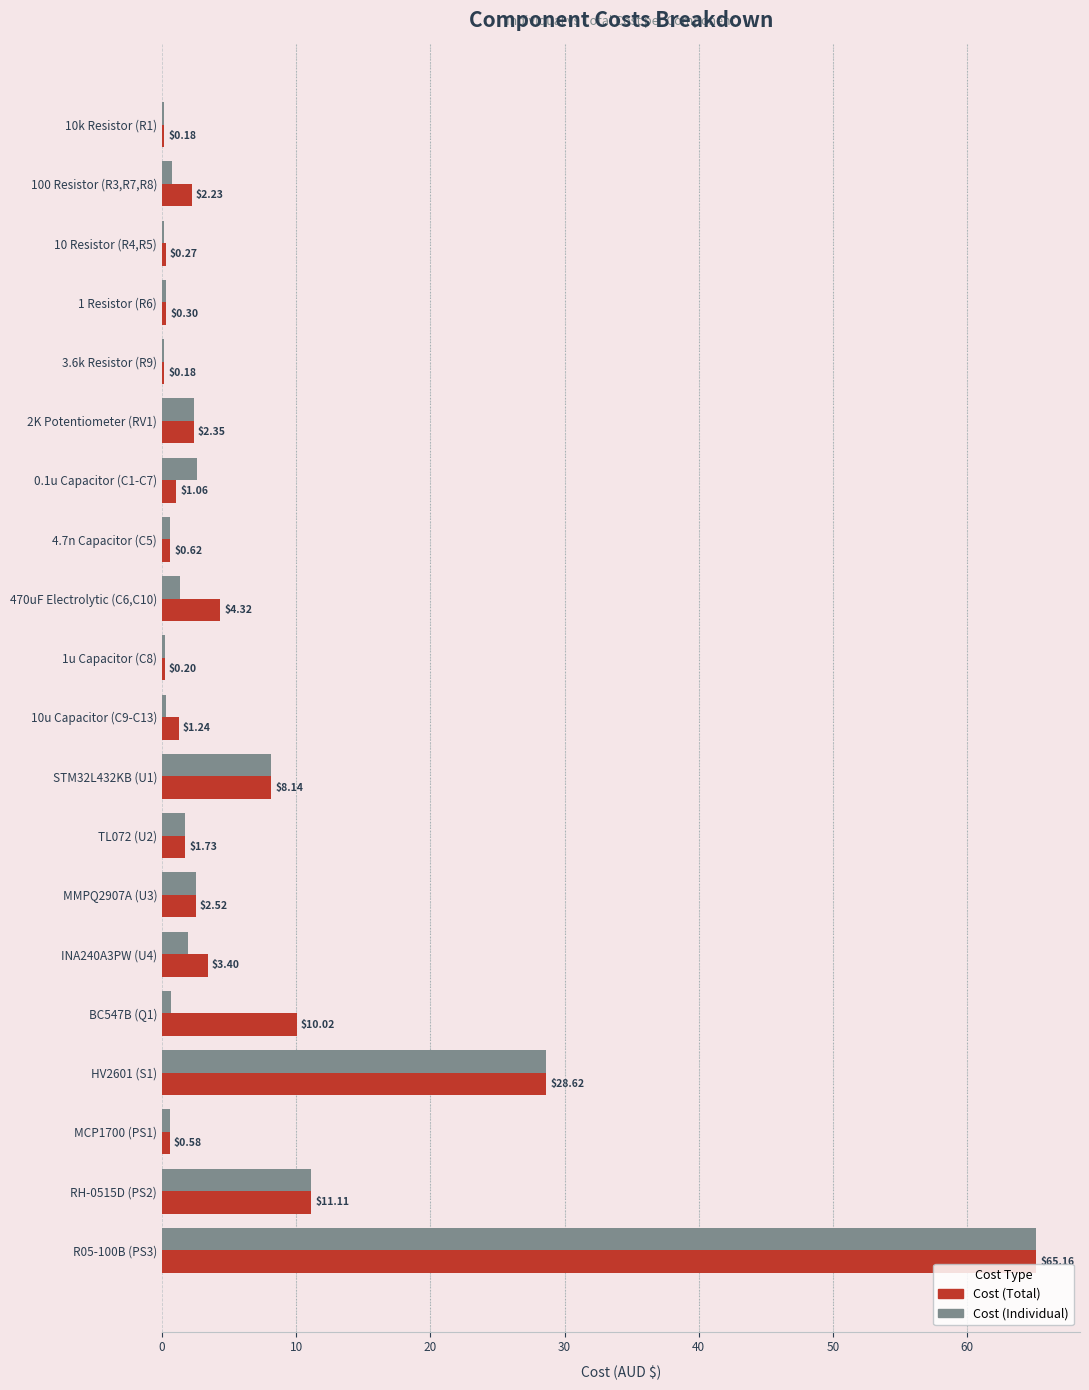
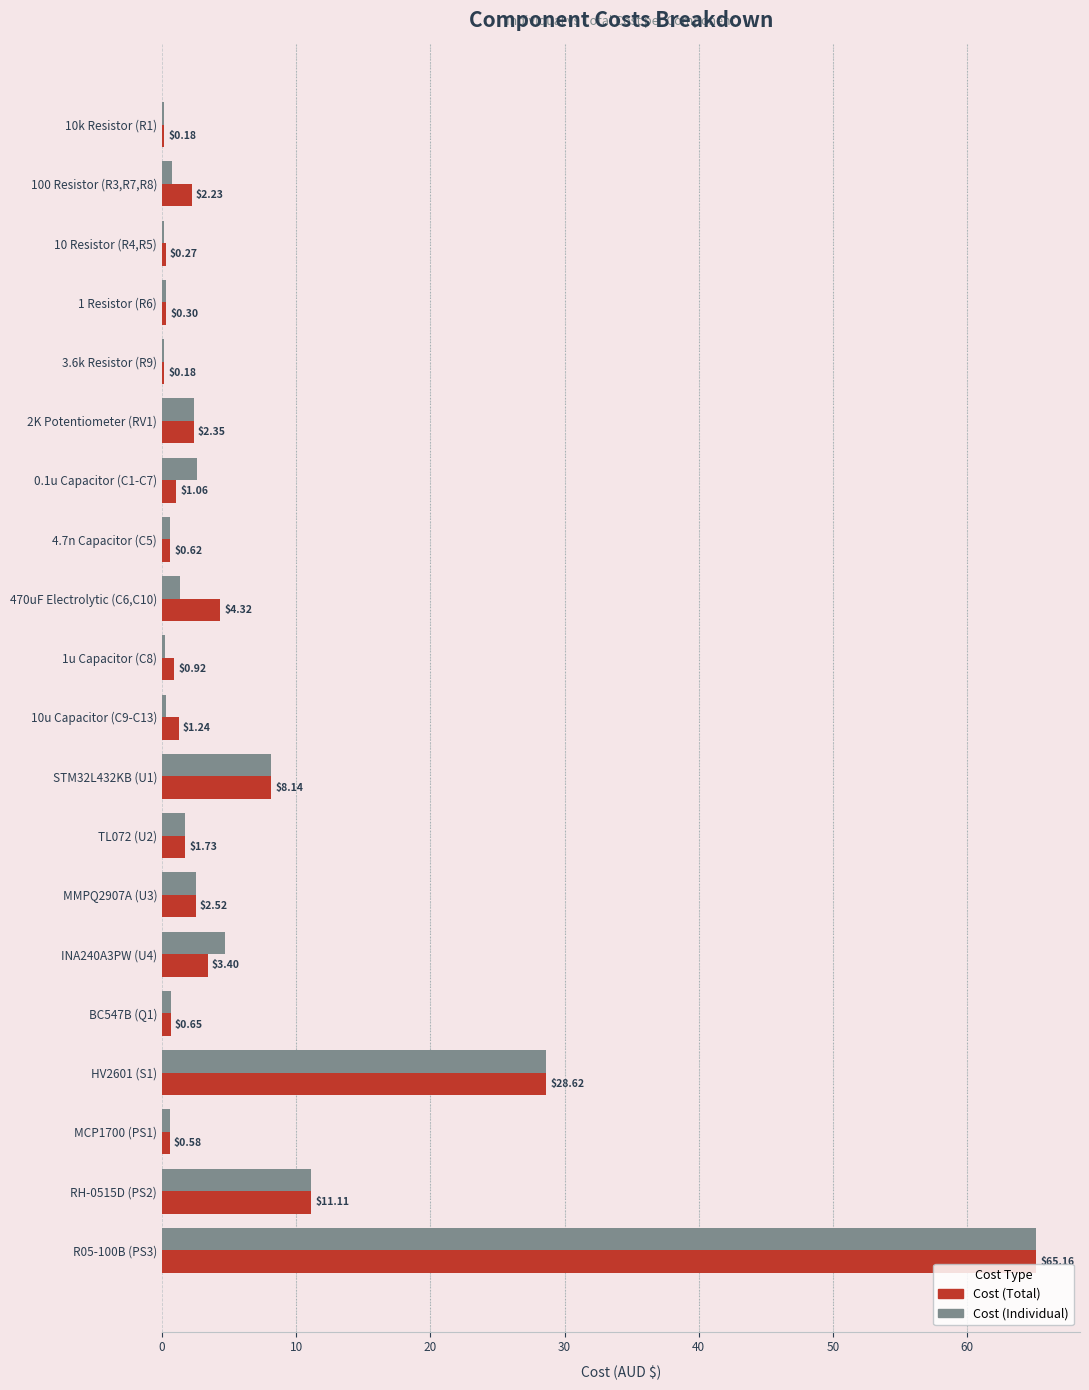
  {
    "Cost (Total)": {
      "10k Resistor (R1)": "$0.18",
      "100 Resistor (R3,R7,R8)": "$2.23",
      "10 Resistor (R4,R5)": "$0.27",
      "1 Resistor (R6)": "$0.30",
      "3.6k Resistor (R9)": "$0.18",
      "2K Potentiometer (RV1)": "$2.35",
      "0.1u Capacitor (C1-C7)": "$1.06",
      "4.7n Capacitor (C5)": "$0.62",
      "470uF Electrolytic (C6,C10)": "$4.32",
-     "1u Capacitor (C8)": "$0.20",
+     "1u Capacitor (C8)": "$0.92",
      "10u Capacitor (C9-C13)": "$1.24",
      "STM32L432KB (U1)": "$8.14",
      "TL072 (U2)": "$1.73",
      "MMPQ2907A (U3)": "$2.52",
      "INA240A3PW (U4)": "$3.40",
-     "BC547B (Q1)": "$10.02",
+     "BC547B (Q1)": "$0.65",
      "HV2601 (S1)": "$28.62",
      "MCP1700 (PS1)": "$0.58",
      "RH-0515D (PS2)": "$11.11"
    },
    "Cost (Individual)": {
      "100 Resistor (R3,R7,R8)": "0.7",
      "0.1u Capacitor (C1-C7)": "2.6",
      "470uF Electrolytic (C6,C10)": "1.3",
      "10u Capacitor (C9-C13)": "0.3",
-     "INA240A3PW (U4)": "1.9",
+     "INA240A3PW (U4)": "4.7",
      "BC547B (Q1)": "0.6"
    }
  }
